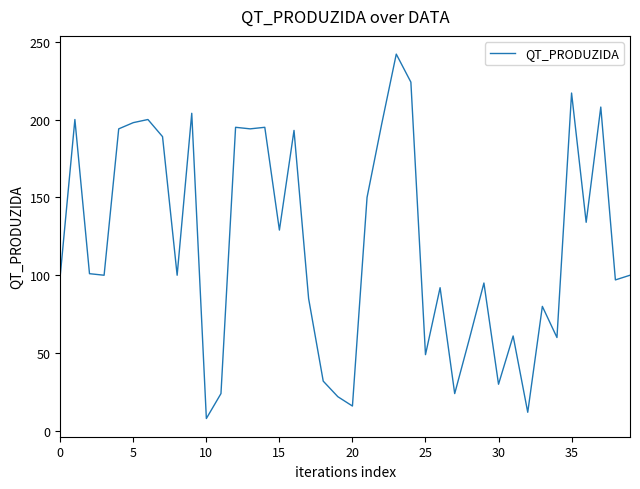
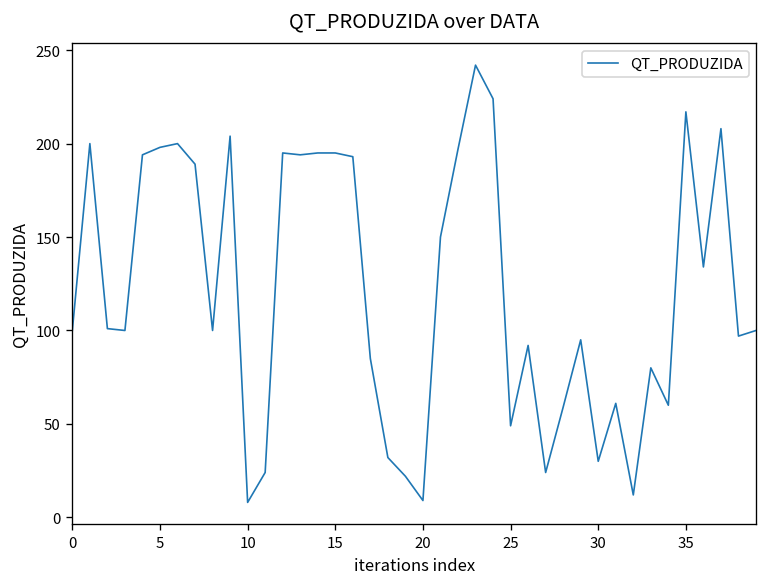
  {
    "0": 100,
    "5": 198,
    "10": 8,
-   "15": 129,
-   "20": 16,
+   "15": 195,
+   "20": 9,
    "25": 49,
    "30": 30,
    "35": 217
  }
